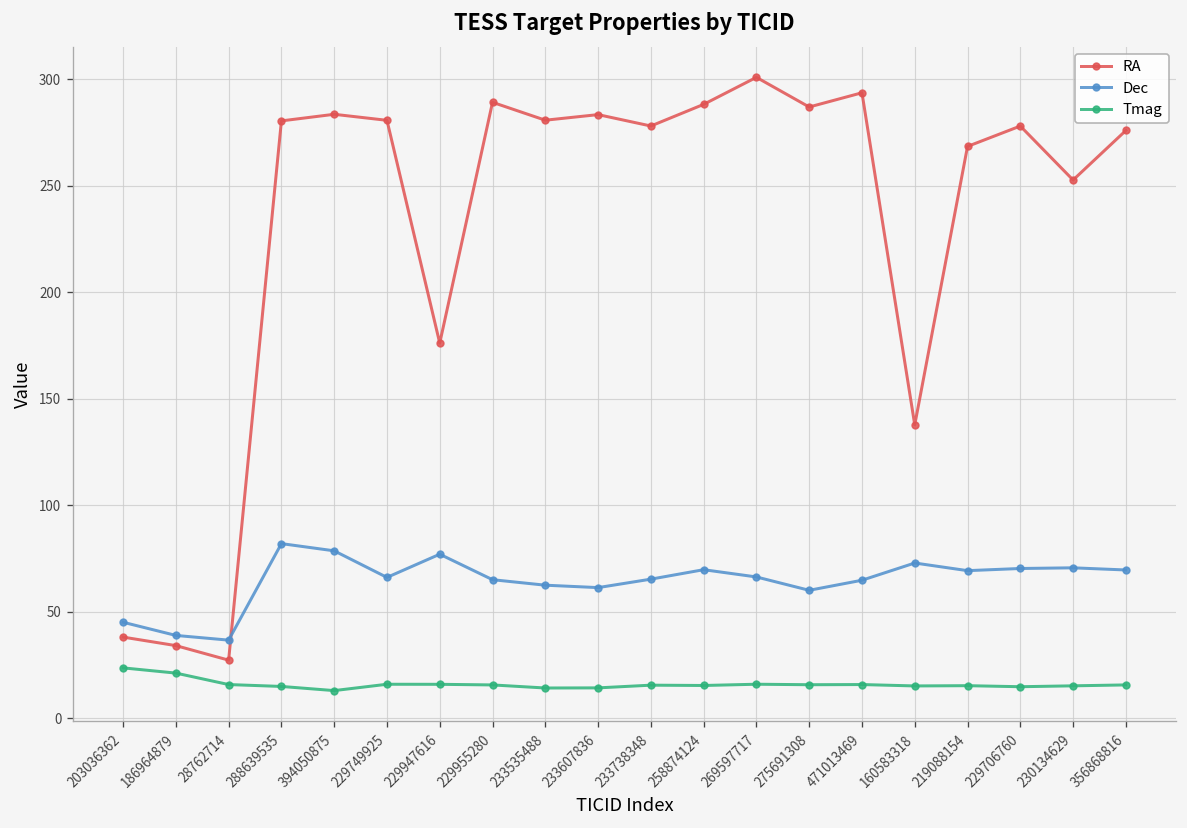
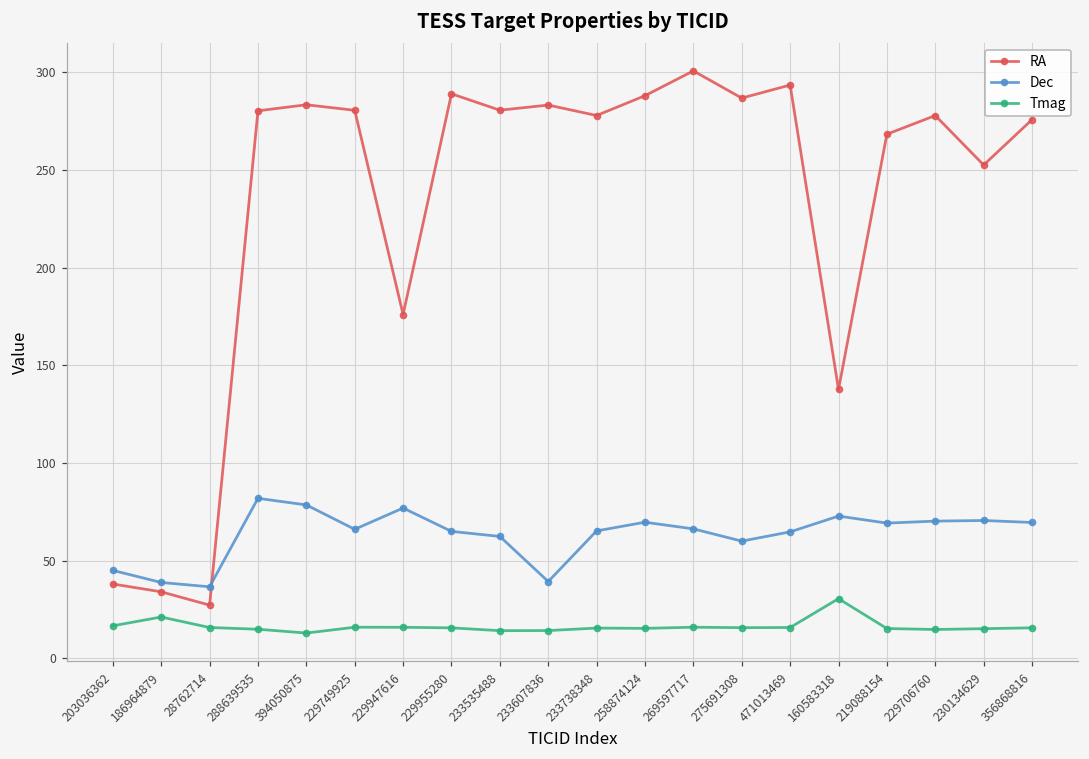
  {
    "RA": {
      "203036362": 38,
      "186964879": 34,
      "28762714": 27,
      "288639535": 280,
      "394050875": 283,
      "229749925": 281,
      "229947616": 176,
      "229955280": 289,
      "233535488": 281,
      "233607836": 283,
      "233738348": 278,
      "258874124": 288,
      "269597717": 301,
      "275691308": 287,
      "471013469": 294,
      "160583318": 138,
      "219088154": 268,
      "229706760": 278,
      "230134629": 253,
      "356868816": 276
    },
    "Dec": {
      "203036362": 45,
      "186964879": 39,
      "28762714": 37,
      "288639535": 82,
      "394050875": 78,
      "229749925": 66,
      "229947616": 77,
      "229955280": 65,
      "233535488": 62,
-     "233607836": 61,
+     "233607836": 39,
      "233738348": 65,
      "258874124": 70,
      "269597717": 66,
      "275691308": 60,
      "471013469": 65,
      "160583318": 73,
      "219088154": 69,
      "229706760": 70,
      "230134629": 71,
      "356868816": 69
    },
    "Tmag": {
-     "203036362": 24,
+     "203036362": 17,
      "186964879": 21,
      "28762714": 16,
      "288639535": 15,
      "394050875": 13,
      "229749925": 16,
      "229947616": 16,
      "229955280": 16,
      "233535488": 14,
      "233607836": 14,
      "233738348": 15,
      "258874124": 15,
      "269597717": 16,
      "275691308": 16,
      "471013469": 16,
-     "160583318": 15,
+     "160583318": 30,
      "219088154": 15,
      "229706760": 15,
      "230134629": 15,
      "356868816": 16
    }
  }
